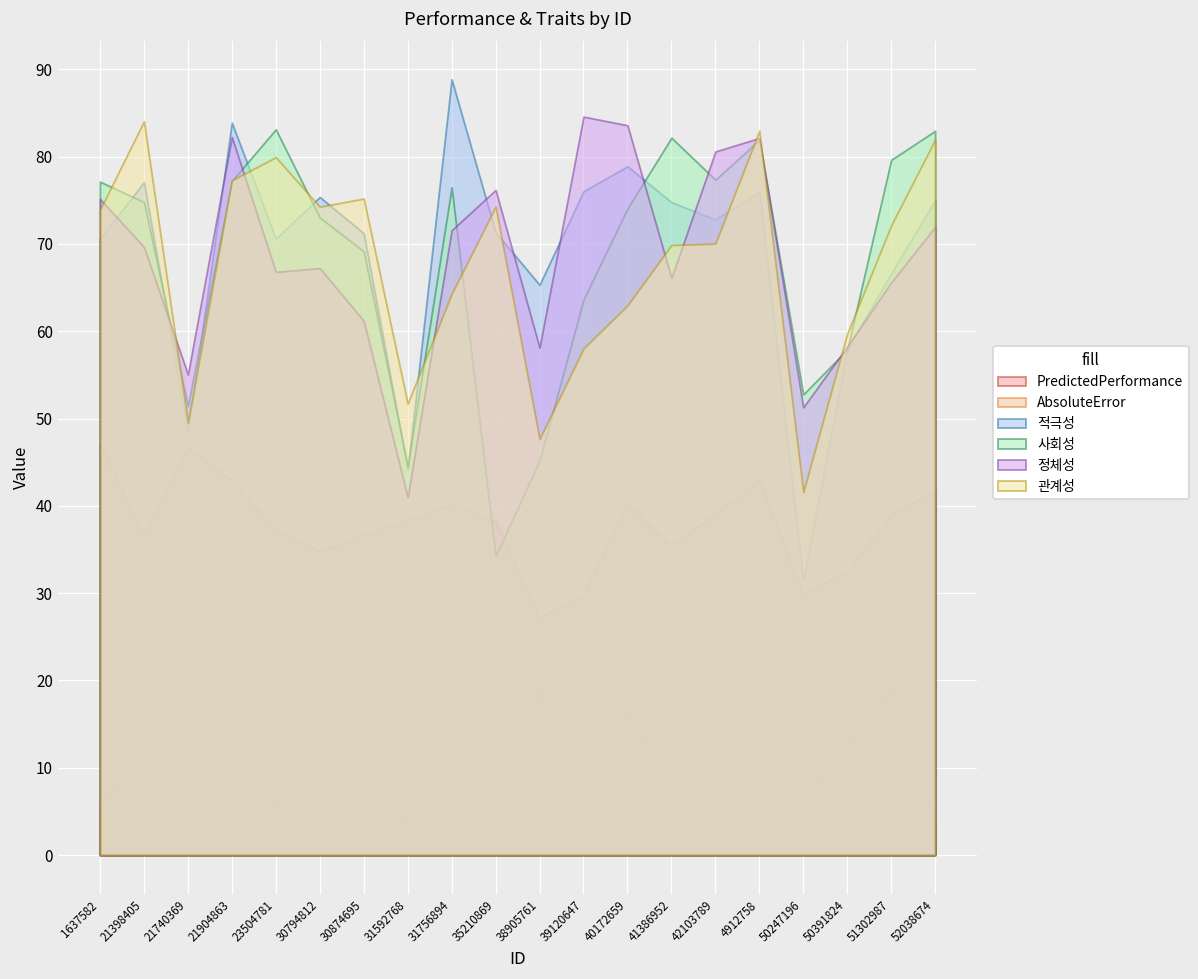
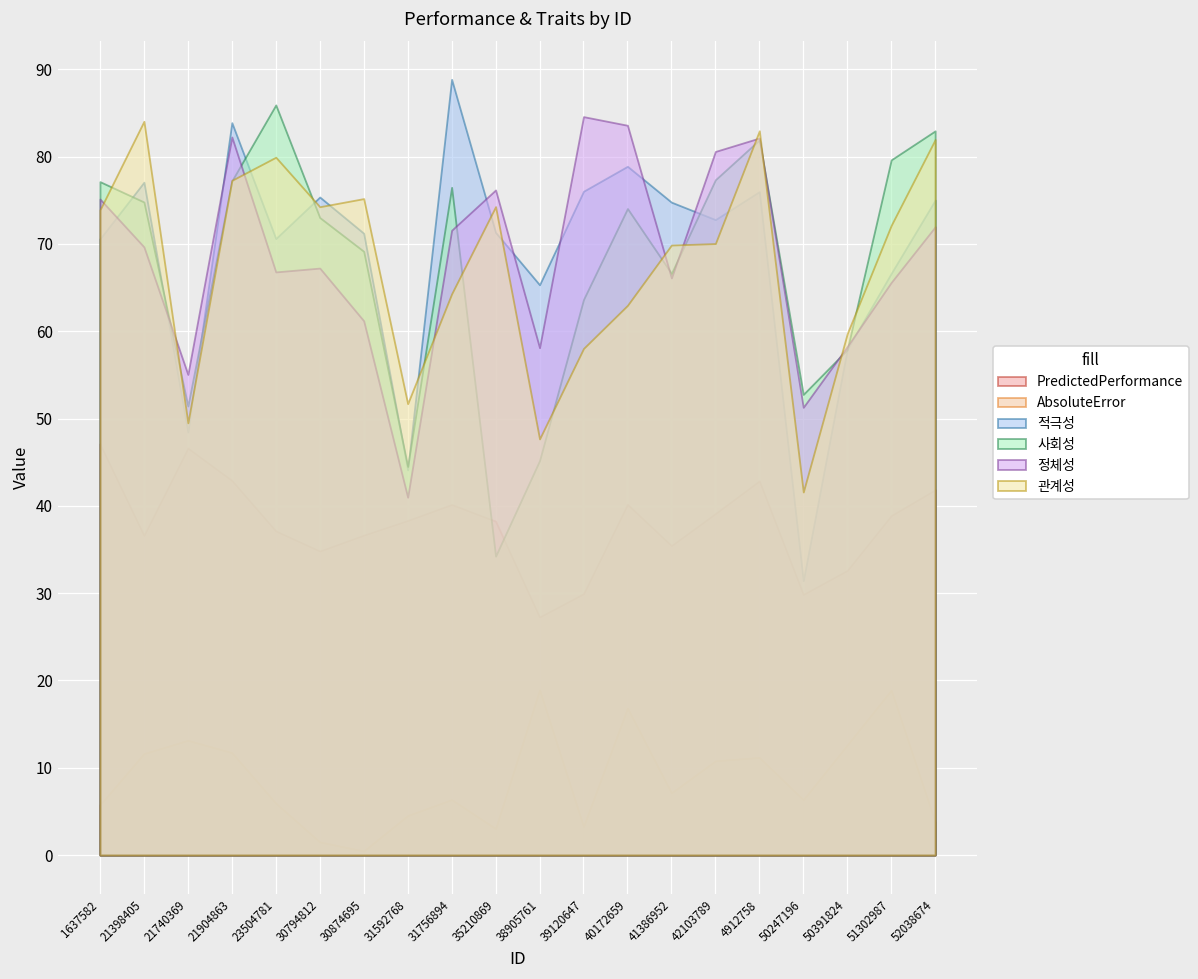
  {
    "사회성": {
      "1637582": 77,
      "21398405": 75,
      "21740369": 51,
-     "23504781": 83,
+     "23504781": 86,
      "30794812": 73,
      "30874695": 69,
      "31592768": 45,
      "31756894": 76,
      "35210869": 34,
      "38905761": 45,
      "39120647": 64,
      "40172659": 74,
-     "41386952": 82,
+     "41386952": 67,
      "42103789": 77,
      "50247196": 53,
      "51302987": 80,
      "52038674": 83
    }
  }
